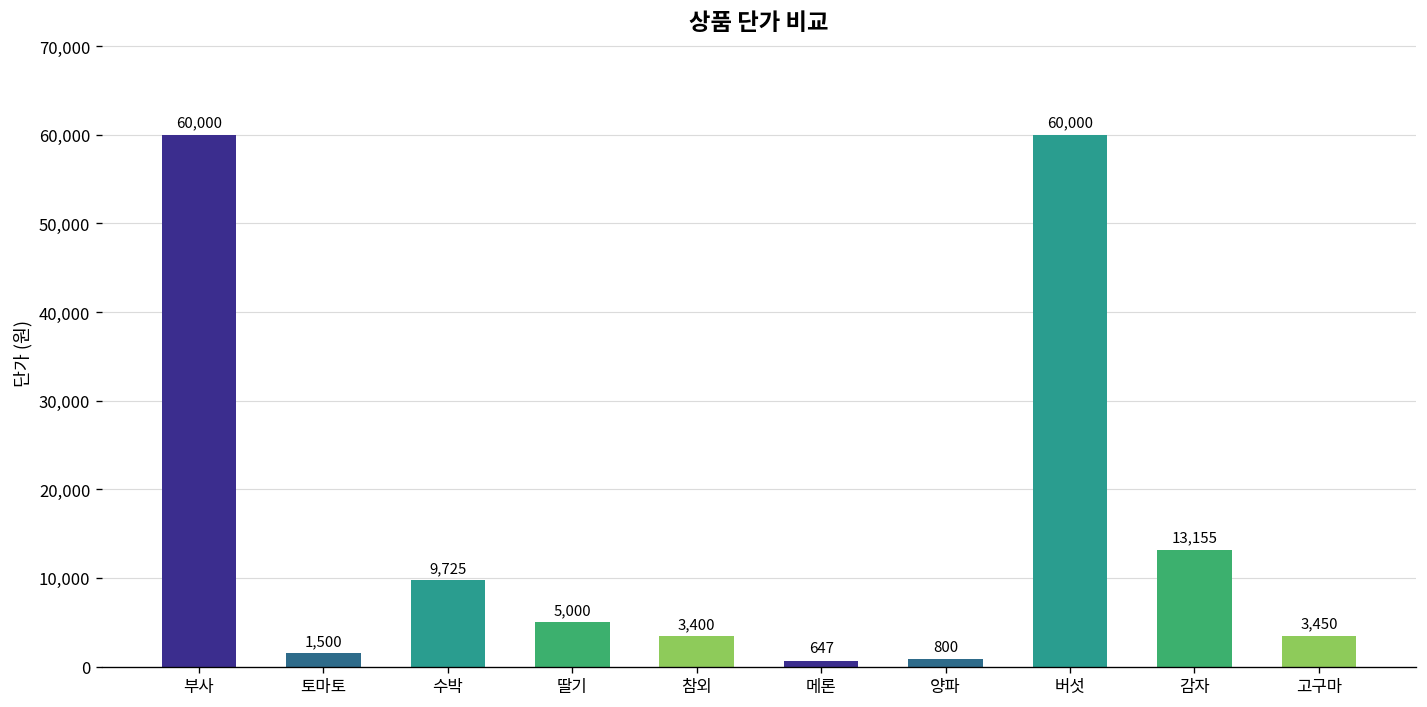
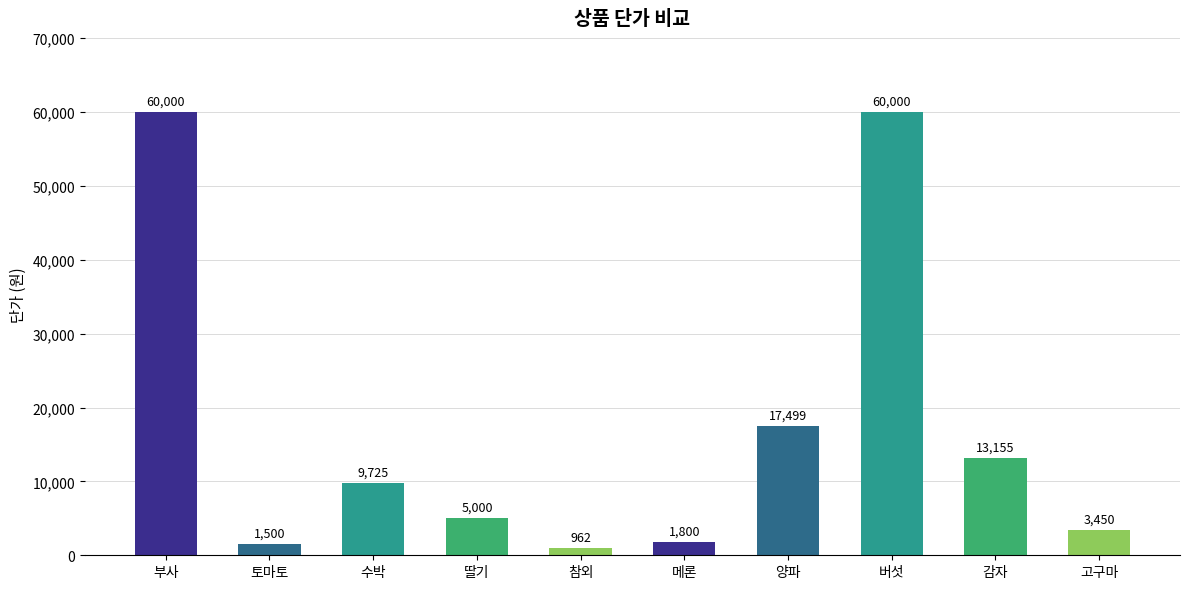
  {
    "부사": "60,000",
    "토마토": "1,500",
    "수박": "9,725",
    "딸기": "5,000",
-   "참외": "3,400",
-   "메론": "647",
-   "양파": "800",
+   "참외": "962",
+   "메론": "1,800",
+   "양파": "17,499",
    "버섯": "60,000",
    "감자": "13,155",
    "고구마": "3,450"
  }
